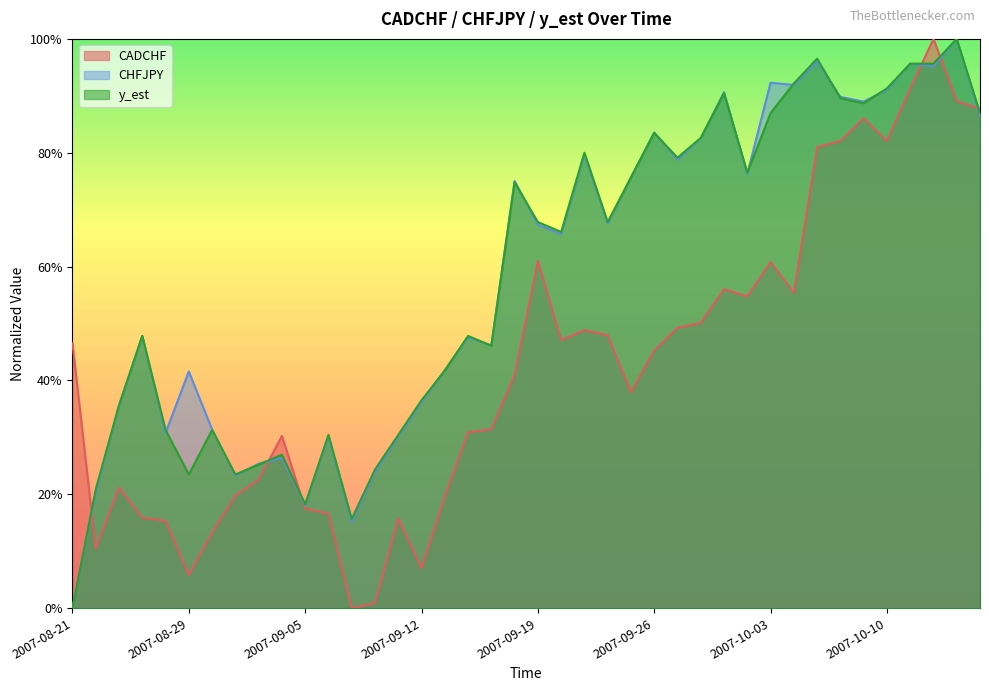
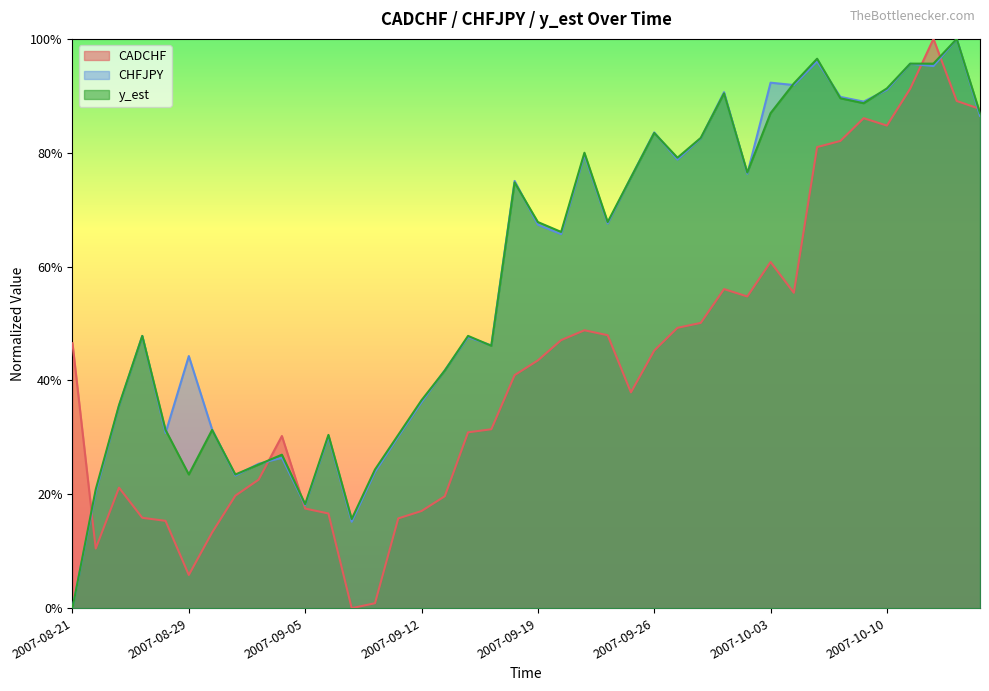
  {
    "CADCHF": {
      "2007-08-21": "47%",
      "2007-08-29": "6%",
      "2007-09-05": "17%",
-     "2007-09-12": "7%",
-     "2007-09-19": "61%",
+     "2007-09-12": "17%",
+     "2007-09-19": "44%",
      "2007-09-26": "45%",
      "2007-10-03": "61%",
-     "2007-10-10": "82%"
+     "2007-10-10": "85%"
    },
    "CHFJPY": {
-     "2007-08-29": "42%",
+     "2007-08-29": "44%",
      "2007-09-19": "67%",
      "2007-10-03": "92%"
    },
    "y_est": {
      "2007-08-29": "23%",
      "2007-09-19": "68%",
      "2007-10-03": "87%"
    }
  }
